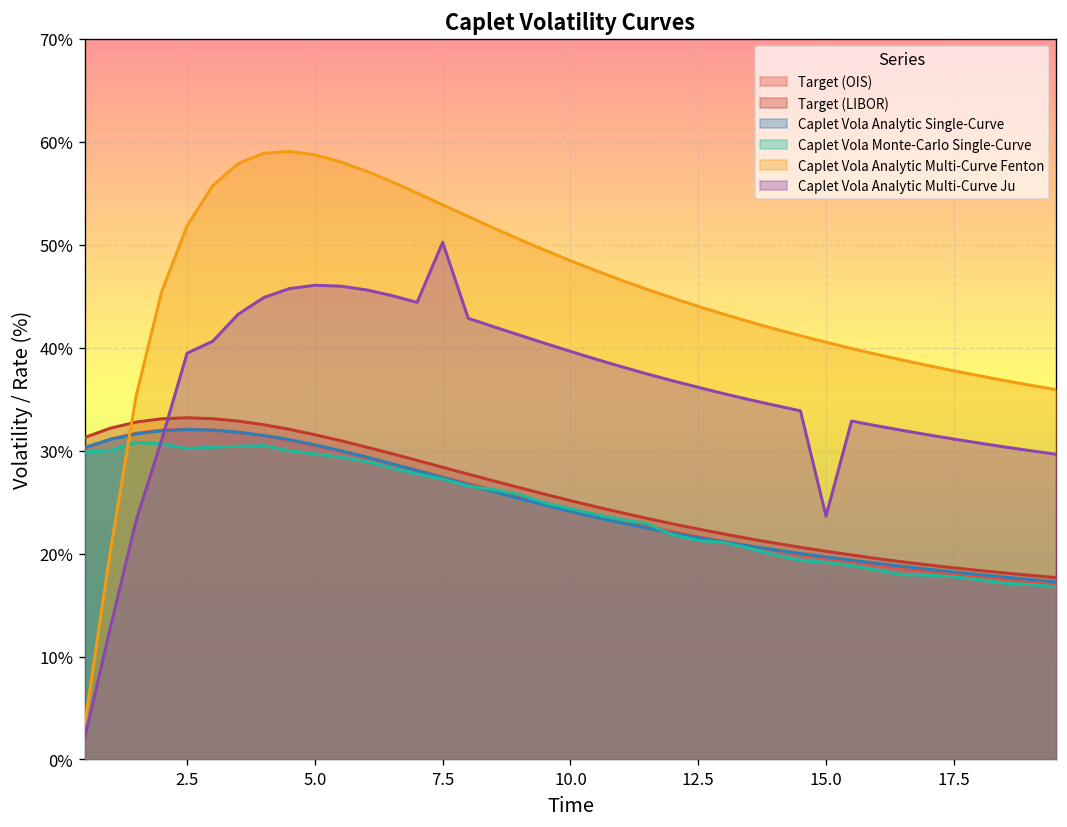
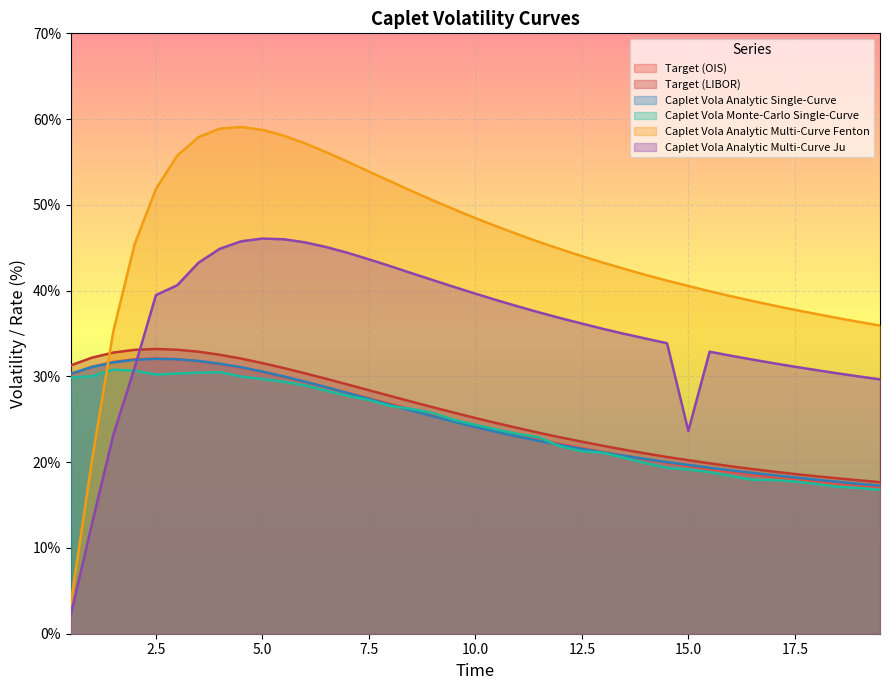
  {
    "Caplet Vola Analytic Multi-Curve Ju": {
      "2.5": "39%",
      "5.0": "46%",
-     "7.5": "50%",
+     "7.5": "44%",
      "10.0": "40%",
      "12.5": "36%",
      "15.0": "24%",
      "17.5": "31%"
    }
  }
